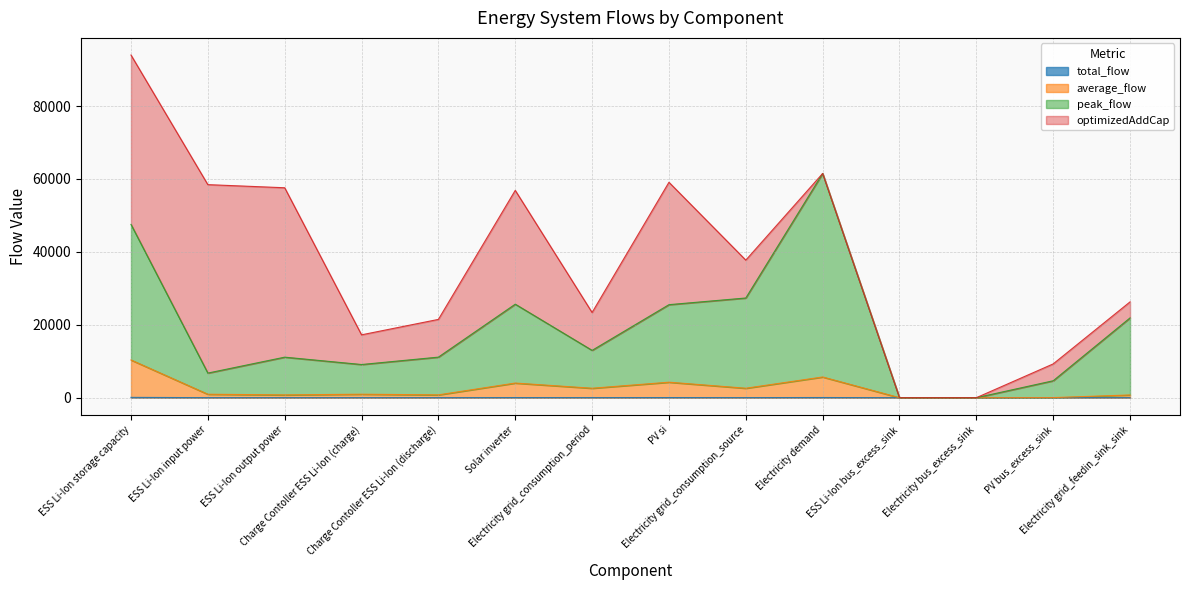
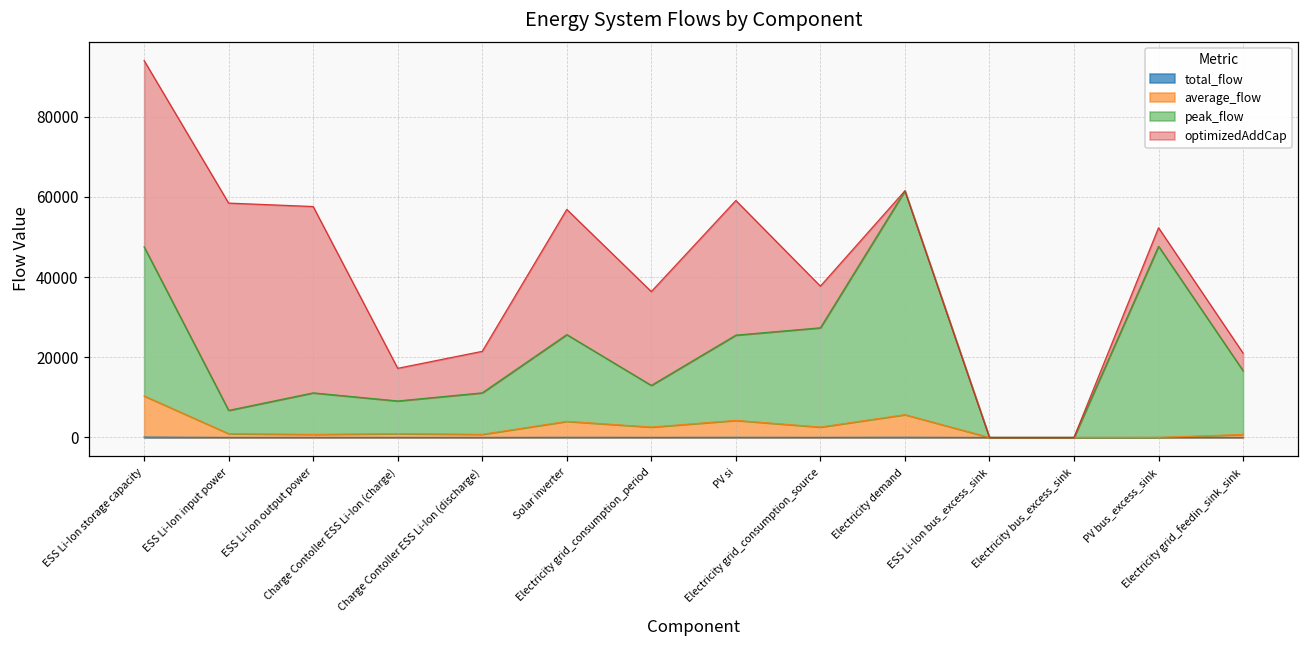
  {
    "total_flow": {
      "ESS Li-Ion storage capacity": 0,
      "ESS Li-Ion input power": 0,
      "ESS Li-Ion output power": 0,
      "Charge Contoller ESS Li-Ion (charge)": 0,
      "Charge Contoller ESS Li-Ion (discharge)": 0,
      "Solar inverter": 0,
      "Electricity grid_consumption_period": 0,
      "PV si": 0,
      "Electricity grid_consumption_source": 0,
      "Electricity demand": 0,
      "Electricity grid_feedin_sink_sink": 0
    },
    "average_flow": {
      "ESS Li-Ion storage capacity": 10000,
      "ESS Li-Ion input power": 1000,
      "ESS Li-Ion output power": 1000,
      "Charge Contoller ESS Li-Ion (charge)": 1000,
      "Charge Contoller ESS Li-Ion (discharge)": 1000,
      "Solar inverter": 4000,
      "Electricity grid_consumption_period": 3000,
      "PV si": 4000,
      "Electricity grid_consumption_source": 3000,
      "Electricity demand": 6000,
      "Electricity grid_feedin_sink_sink": 1000
    },
    "peak_flow": {
      "ESS Li-Ion storage capacity": 37000,
      "ESS Li-Ion input power": 6000,
      "ESS Li-Ion output power": 10000,
      "Charge Contoller ESS Li-Ion (charge)": 8000,
      "Charge Contoller ESS Li-Ion (discharge)": 10000,
      "Solar inverter": 22000,
      "Electricity grid_consumption_period": 10000,
      "PV si": 21000,
      "Electricity grid_consumption_source": 25000,
-     "PV bus_excess_sink": 5000,
-     "Electricity grid_feedin_sink_sink": 21000
+     "PV bus_excess_sink": 48000,
+     "Electricity grid_feedin_sink_sink": 16000
    },
    "optimizedAddCap": {
      "ESS Li-Ion storage capacity": 46000,
      "ESS Li-Ion input power": 52000,
      "ESS Li-Ion output power": 46000,
      "Charge Contoller ESS Li-Ion (charge)": 8000,
      "Charge Contoller ESS Li-Ion (discharge)": 10000,
      "Solar inverter": 31000,
-     "Electricity grid_consumption_period": 10000,
+     "Electricity grid_consumption_period": 23000,
      "PV si": 34000,
      "Electricity grid_consumption_source": 10000,
      "PV bus_excess_sink": 5000,
      "Electricity grid_feedin_sink_sink": 4000
    }
  }
